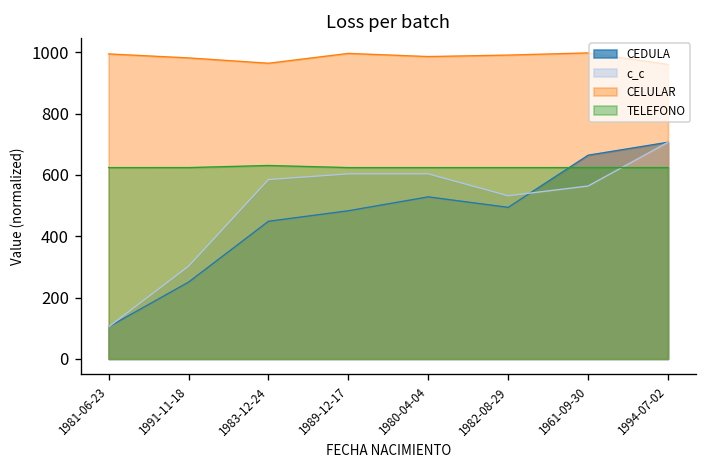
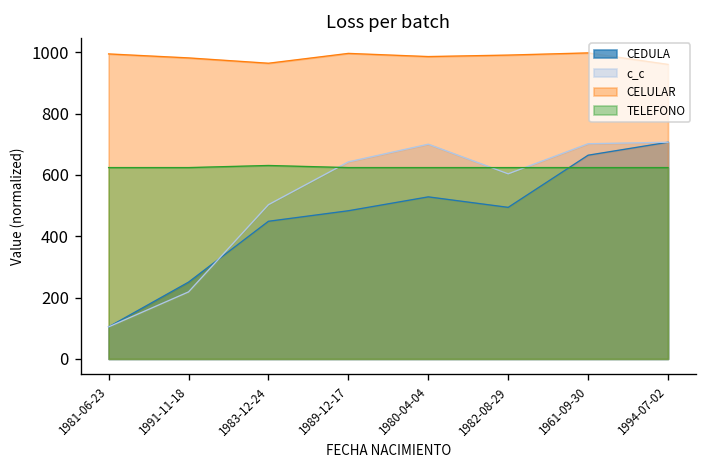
  {
    "CEDULA": {
      "1991-11-18": 250,
      "1983-12-24": 450,
      "1989-12-17": 480,
      "1980-04-04": 530,
      "1982-08-29": 490,
      "1961-09-30": 660
    },
    "c_c": {
-     "1991-11-18": 300,
-     "1983-12-24": 580,
-     "1989-12-17": 600,
-     "1980-04-04": 600,
-     "1982-08-29": 530,
-     "1961-09-30": 560
+     "1991-11-18": 220,
+     "1983-12-24": 500,
+     "1989-12-17": 640,
+     "1980-04-04": 700,
+     "1982-08-29": 600,
+     "1961-09-30": 700
    },
    "CELULAR": {
      "1981-06-23": 990,
      "1991-11-18": 980,
      "1983-12-24": 960,
      "1989-12-17": 1000,
      "1980-04-04": 990,
      "1982-08-29": 990,
      "1961-09-30": 1000
    },
    "TELEFONO": {
      "1981-06-23": 620,
      "1991-11-18": 620,
      "1983-12-24": 630,
      "1989-12-17": 620,
      "1980-04-04": 620,
      "1982-08-29": 620,
      "1961-09-30": 620,
      "1994-07-02": 620
    }
  }
